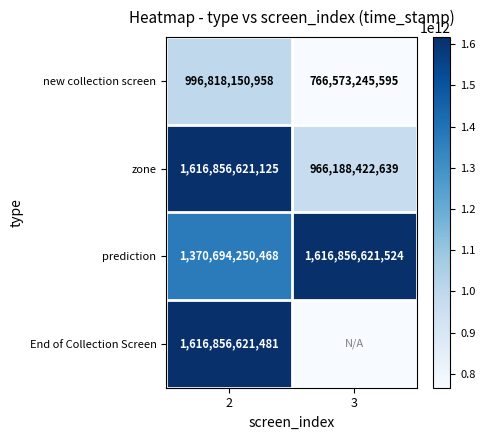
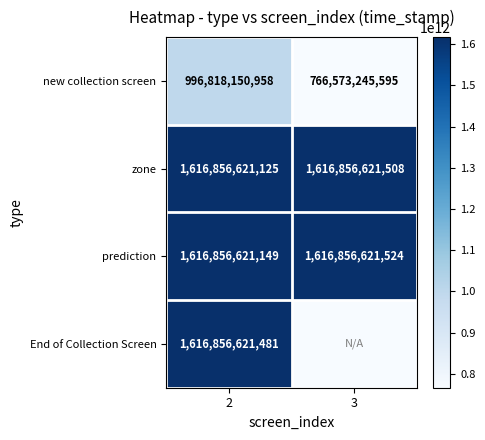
  {
    "new collection screen": {
      "2": "996,818,150,958",
      "3": "766,573,245,595"
    },
    "zone": {
      "2": "1,616,856,621,125",
-     "3": "966,188,422,639"
+     "3": "1,616,856,621,508"
    },
    "prediction": {
-     "2": "1,370,694,250,468",
+     "2": "1,616,856,621,149",
      "3": "1,616,856,621,524"
    },
    "End of Collection Screen": {
      "2": "1,616,856,621,481"
    }
  }
